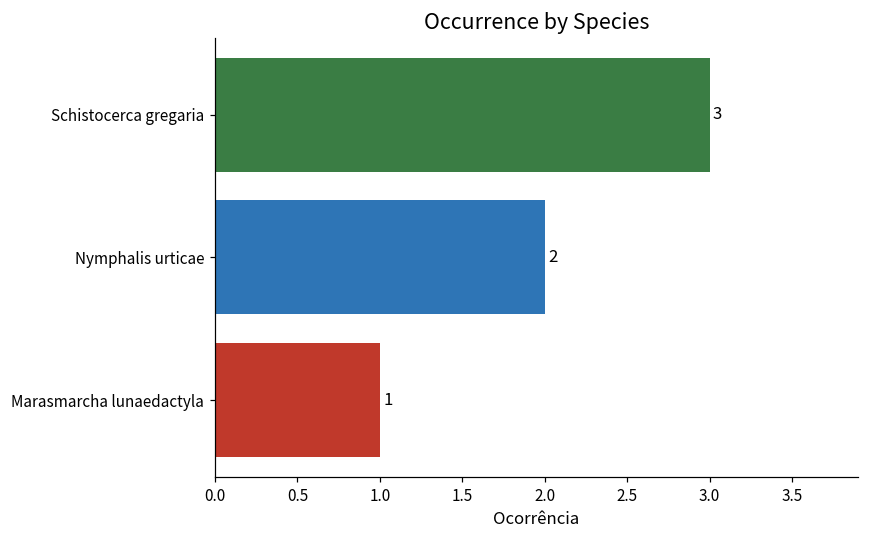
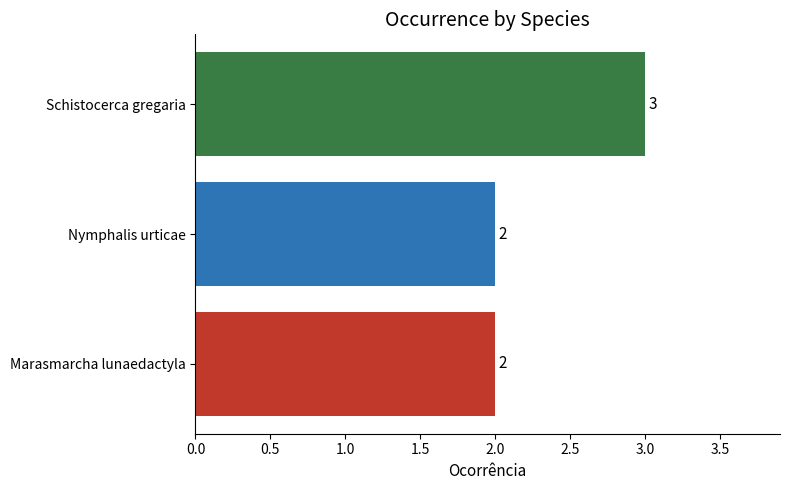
  {
    "Schistocerca gregaria": 3,
    "Nymphalis urticae": 2,
-   "Marasmarcha lunaedactyla": 1
+   "Marasmarcha lunaedactyla": 2
  }
